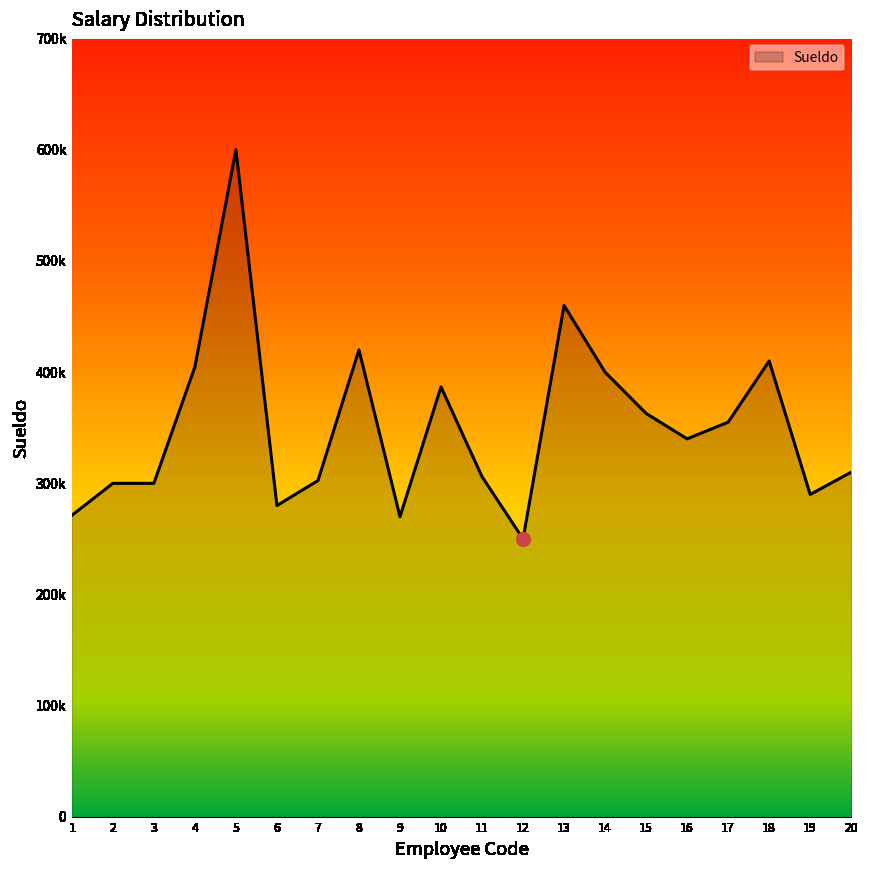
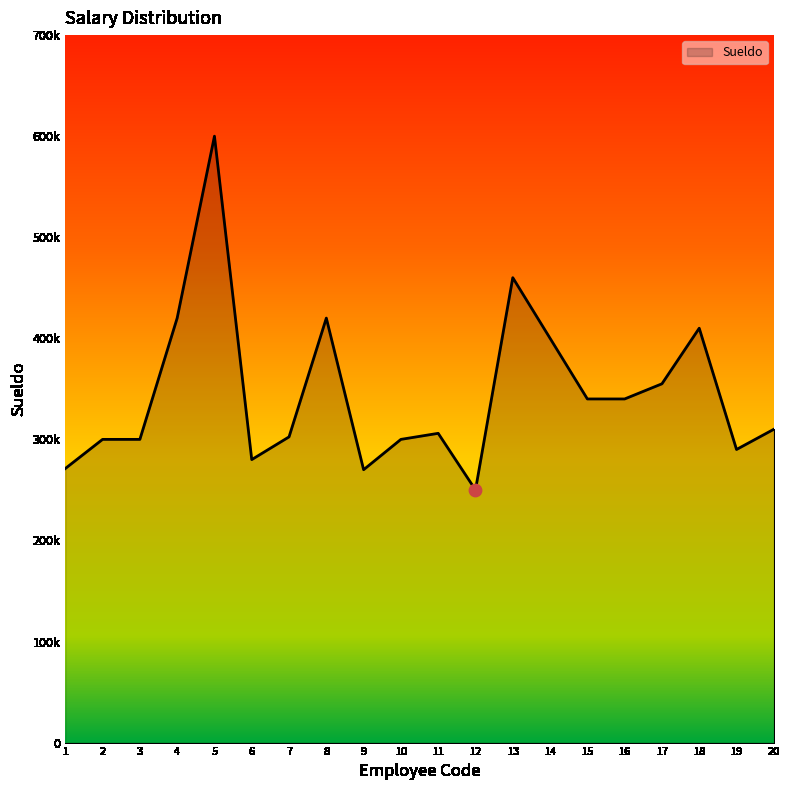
  {
    "Sueldo": {
      "1": 271000,
      "2": 300000,
      "3": 300000,
-     "4": 405000,
+     "4": 420000,
      "5": 600000,
      "6": 280000,
      "7": 302000,
      "9": 270000,
-     "10": 387000,
+     "10": 300000,
      "11": 306000,
      "13": 460000,
      "14": 400000,
-     "15": 363000,
+     "15": 340000,
      "16": 340000,
      "17": 355000,
      "18": 410000,
      "19": 290000,
      "20": 310000
    }
  }
